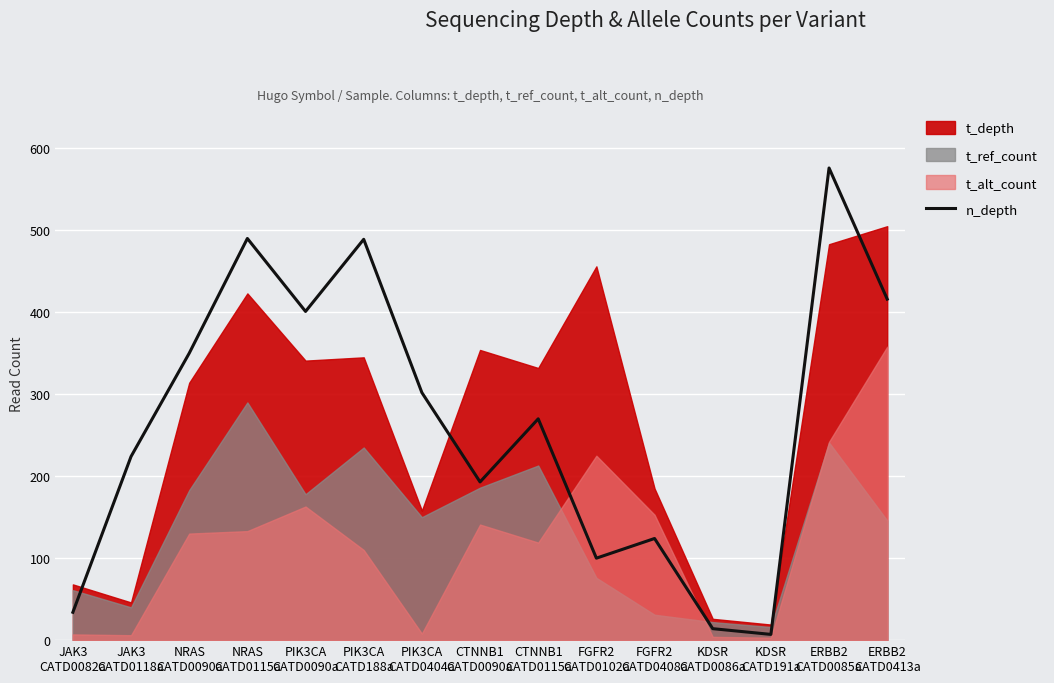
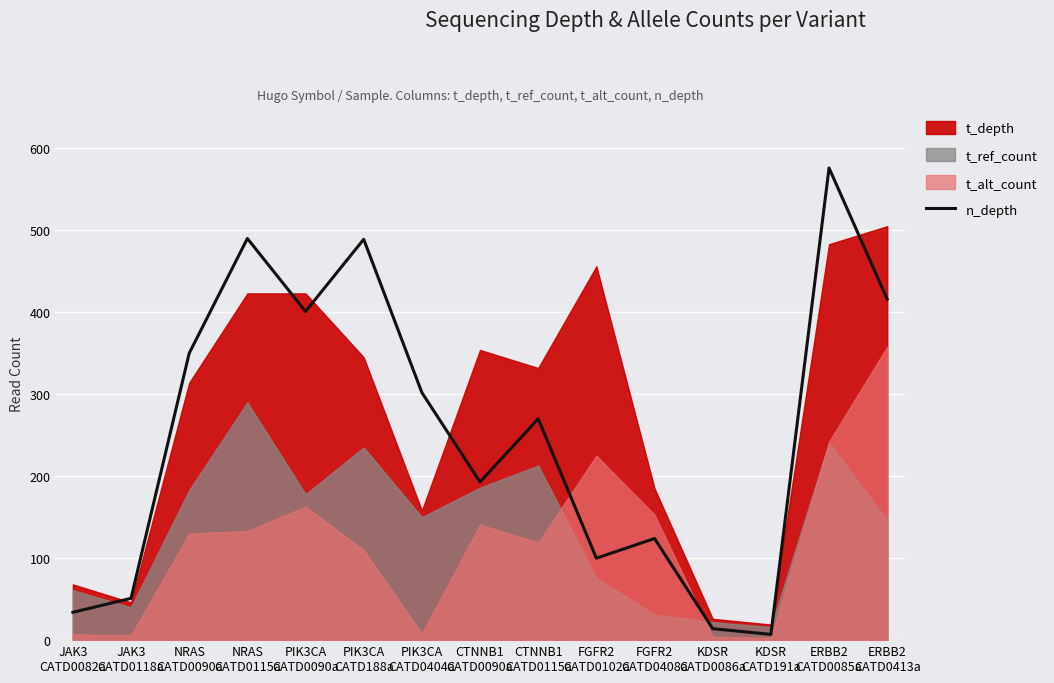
  {
    "n_depth": {
      "JAK3 CATD0082a": 30,
-     "JAK3 CATD0118a": 220,
+     "JAK3 CATD0118a": 50,
      "NRAS CATD0090a": 350,
      "NRAS CATD0115a": 490,
      "PIK3CA CATD0090a": 400,
      "PIK3CA CATD188a": 490,
      "PIK3CA CATD0404a": 300,
      "CTNNB1 CATD0090a": 190,
      "CTNNB1 CATD0115a": 270,
      "FGFR2 CATD0102a": 100,
      "FGFR2 CATD0408a": 120,
      "KDSR CATD0086a": 10,
      "KDSR CATD191a": 10,
      "ERBB2 CATD0085a": 580,
      "ERBB2 CATD0413a": 420
    },
    "t_depth": {
      "JAK3 CATD0082a": 70,
      "JAK3 CATD0118a": 50,
      "NRAS CATD0090a": 310,
      "NRAS CATD0115a": 420,
-     "PIK3CA CATD0090a": 340,
+     "PIK3CA CATD0090a": 420,
      "PIK3CA CATD188a": 350,
      "PIK3CA CATD0404a": 160,
      "CTNNB1 CATD0090a": 350,
      "CTNNB1 CATD0115a": 330,
      "FGFR2 CATD0102a": 460,
      "FGFR2 CATD0408a": 190,
      "KDSR CATD0086a": 30,
      "ERBB2 CATD0085a": 480,
      "ERBB2 CATD0413a": 510
    },
    "t_ref_count": {
      "JAK3 CATD0082a": 60,
      "JAK3 CATD0118a": 40,
      "NRAS CATD0090a": 180,
      "NRAS CATD0115a": 290,
      "PIK3CA CATD0090a": 180,
      "PIK3CA CATD188a": 240,
      "PIK3CA CATD0404a": 150,
      "CTNNB1 CATD0090a": 190,
      "CTNNB1 CATD0115a": 210,
      "FGFR2 CATD0102a": 80,
      "FGFR2 CATD0408a": 30,
      "KDSR CATD0086a": 20,
      "ERBB2 CATD0413a": 150
    },
    "t_alt_count": {
      "JAK3 CATD0082a": 10,
      "JAK3 CATD0118a": 10,
      "NRAS CATD0090a": 130,
      "NRAS CATD0115a": 130,
      "PIK3CA CATD0090a": 160,
      "PIK3CA CATD188a": 110,
      "PIK3CA CATD0404a": 10,
      "CTNNB1 CATD0090a": 140,
      "CTNNB1 CATD0115a": 120,
      "FGFR2 CATD0102a": 230,
      "FGFR2 CATD0408a": 150,
      "KDSR CATD0086a": 0,
      "ERBB2 CATD0413a": 360
    }
  }
